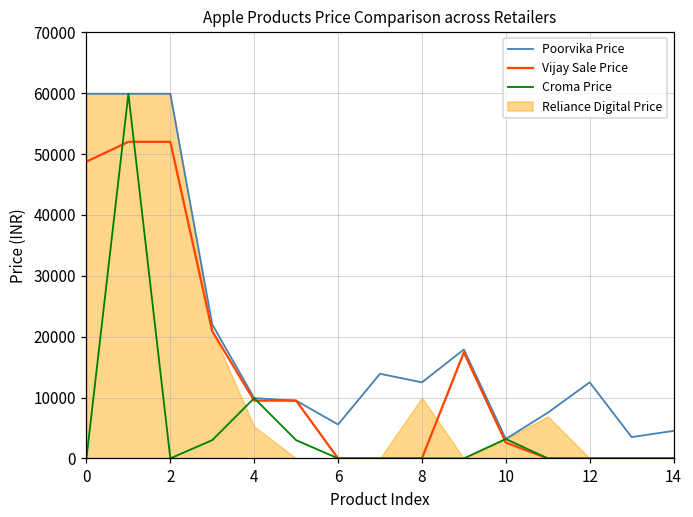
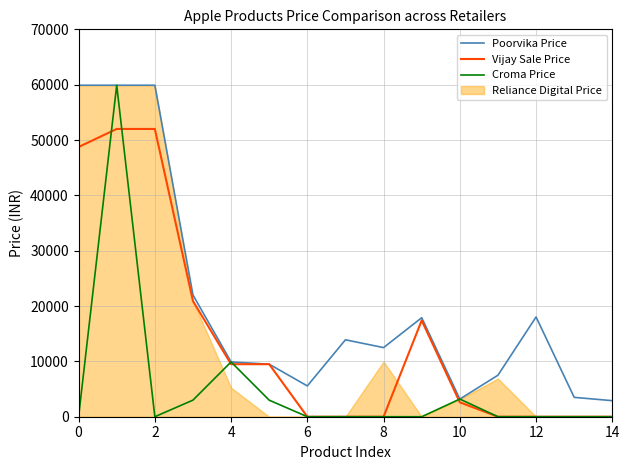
  {
    "Reliance Digital Price": {
      "4": 5000,
      "8": 10000
    },
    "Poorvika Price": {
      "6": 6000,
      "8": 12000,
-     "12": 13000,
-     "14": 5000
+     "12": 18000,
+     "14": 3000
    },
    "Vijay Sale Price": {
      "0": 49000,
      "2": 52000,
      "10": 3000
    },
    "Croma Price": {
      "0": 0,
      "2": 0
    }
  }
